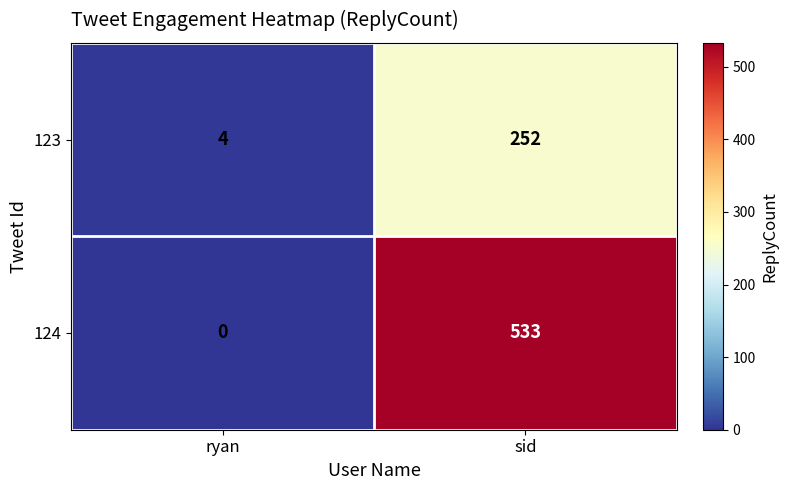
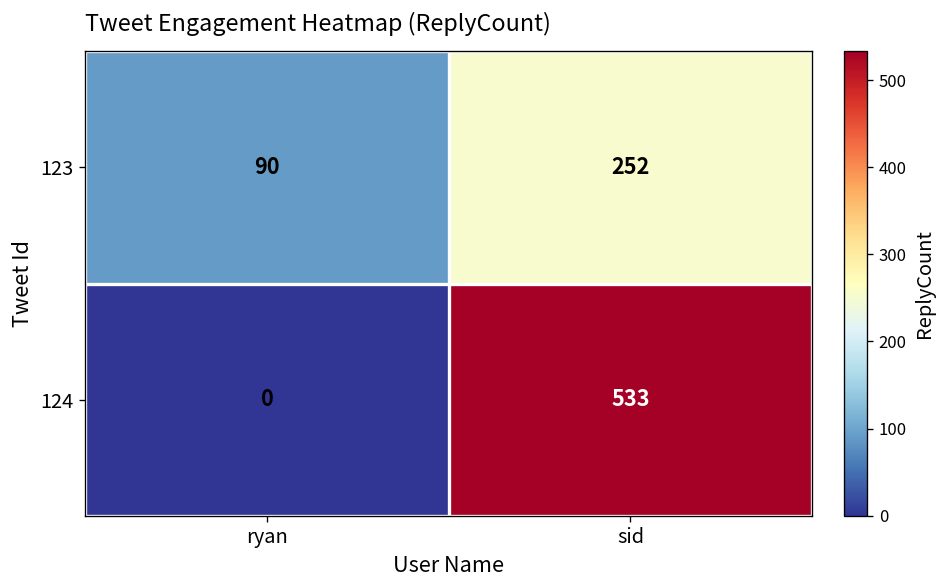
  {
    "123": {
-     "ryan": 4,
+     "ryan": 90,
      "sid": 252
    },
    "124": {
      "ryan": 0,
      "sid": 533
    }
  }
